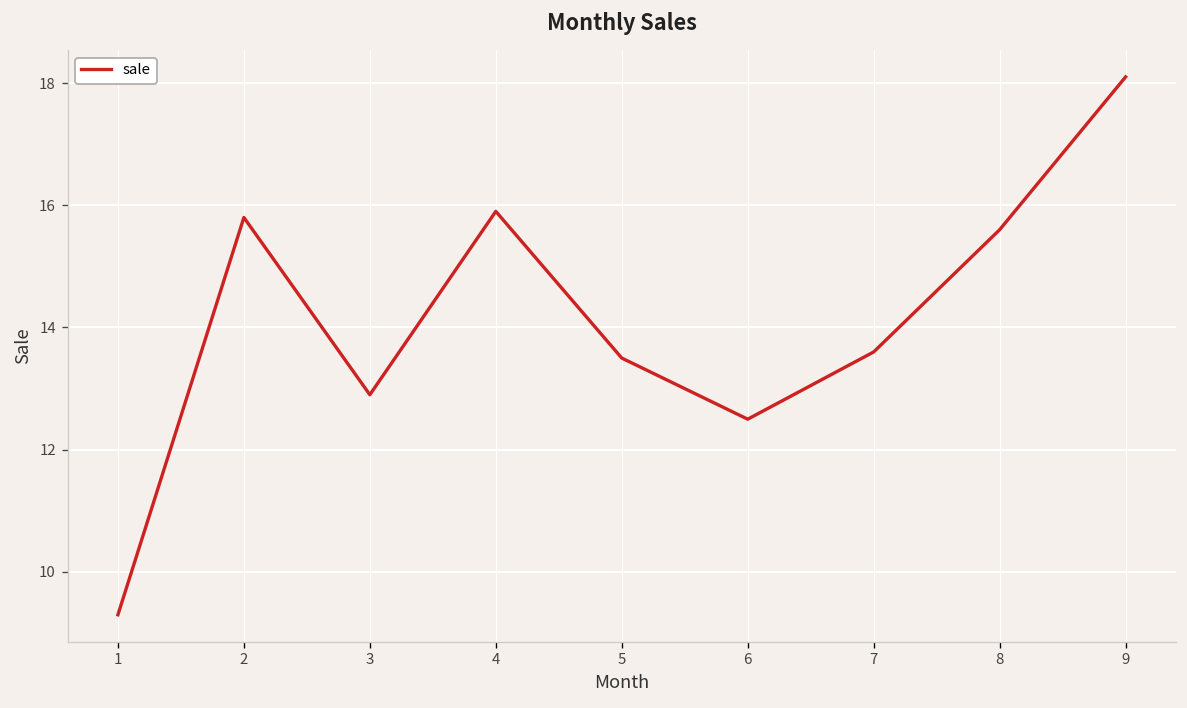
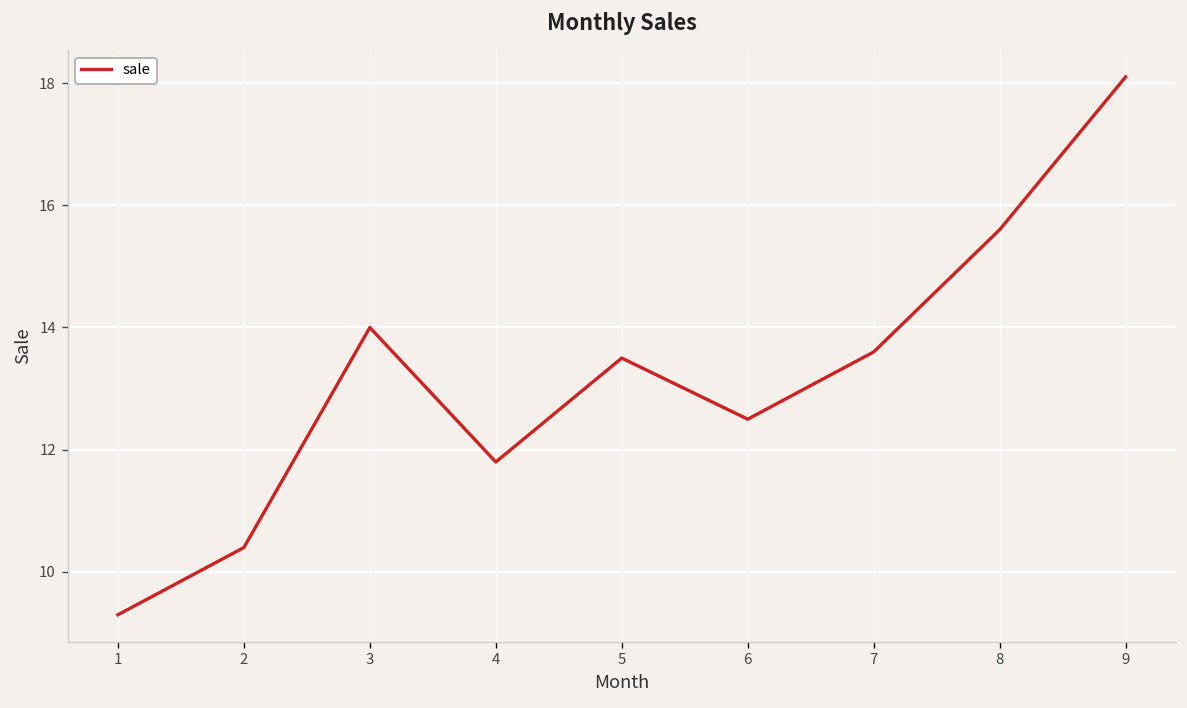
  {
    "1": 9.3,
-   "2": 15.8,
-   "3": 12.9,
-   "4": 15.9,
+   "2": 10.4,
+   "3": 14.0,
+   "4": 11.8,
    "5": 13.5,
    "6": 12.5,
    "7": 13.6,
    "8": 15.6,
    "9": 18.1
  }
